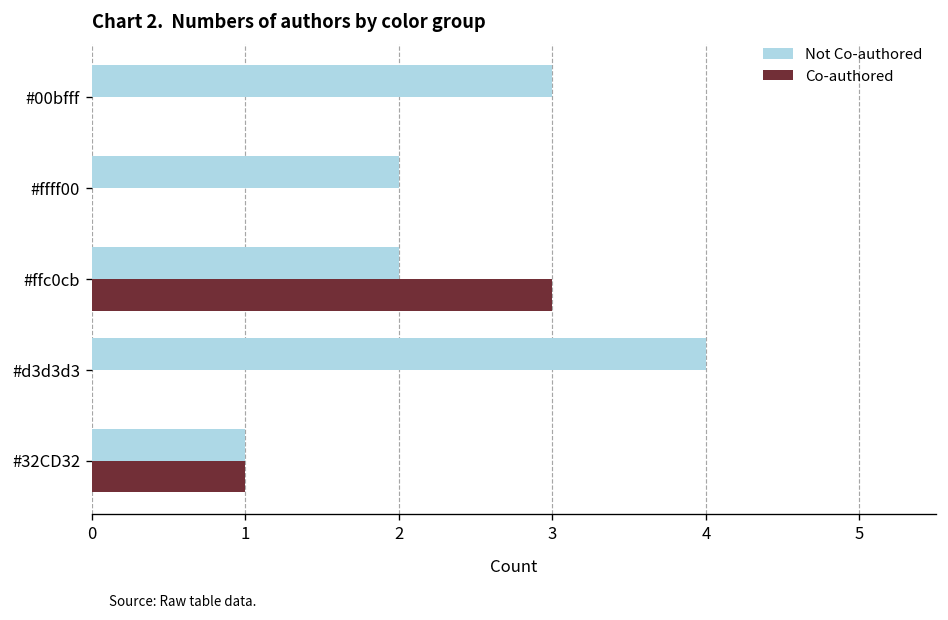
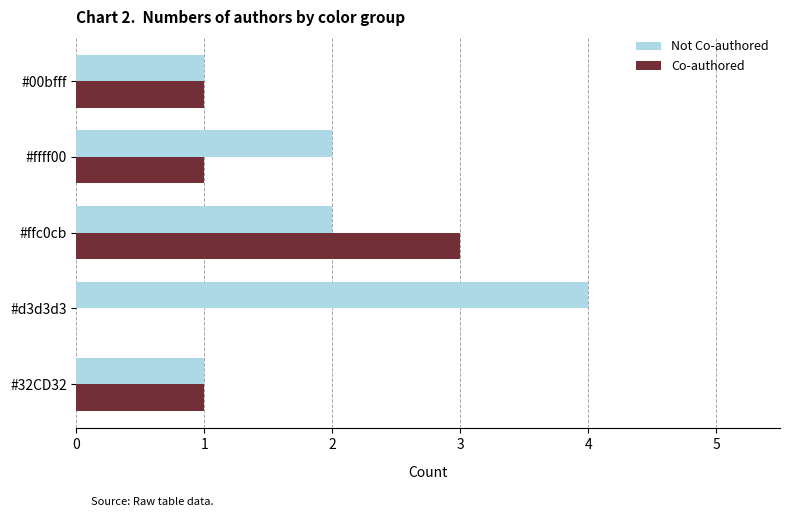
  {
    "Not Co-authored": {
-     "#00bfff": 3,
+     "#00bfff": 1,
      "#ffff00": 2,
      "#ffc0cb": 2,
      "#d3d3d3": 4,
      "#32CD32": 1
    },
    "Co-authored": {
-     "#00bfff": 0,
-     "#ffff00": 0,
+     "#00bfff": 1,
+     "#ffff00": 1,
      "#ffc0cb": 3,
      "#d3d3d3": 0,
      "#32CD32": 1
    }
  }
